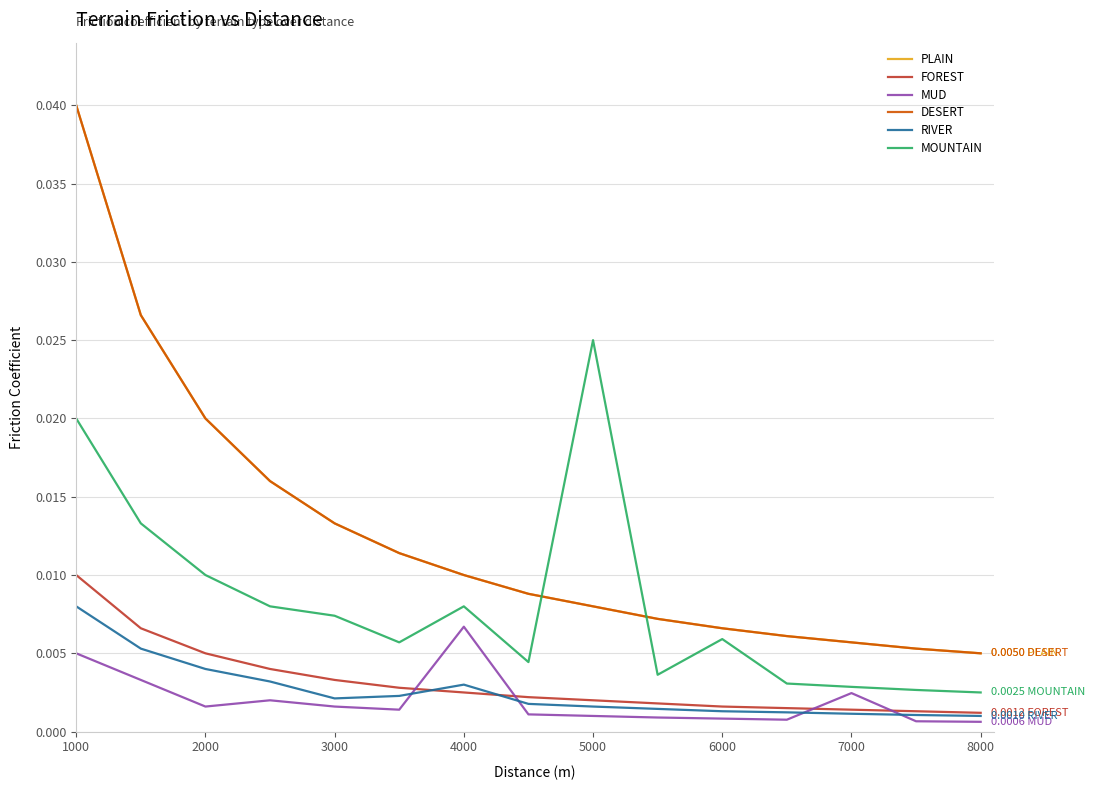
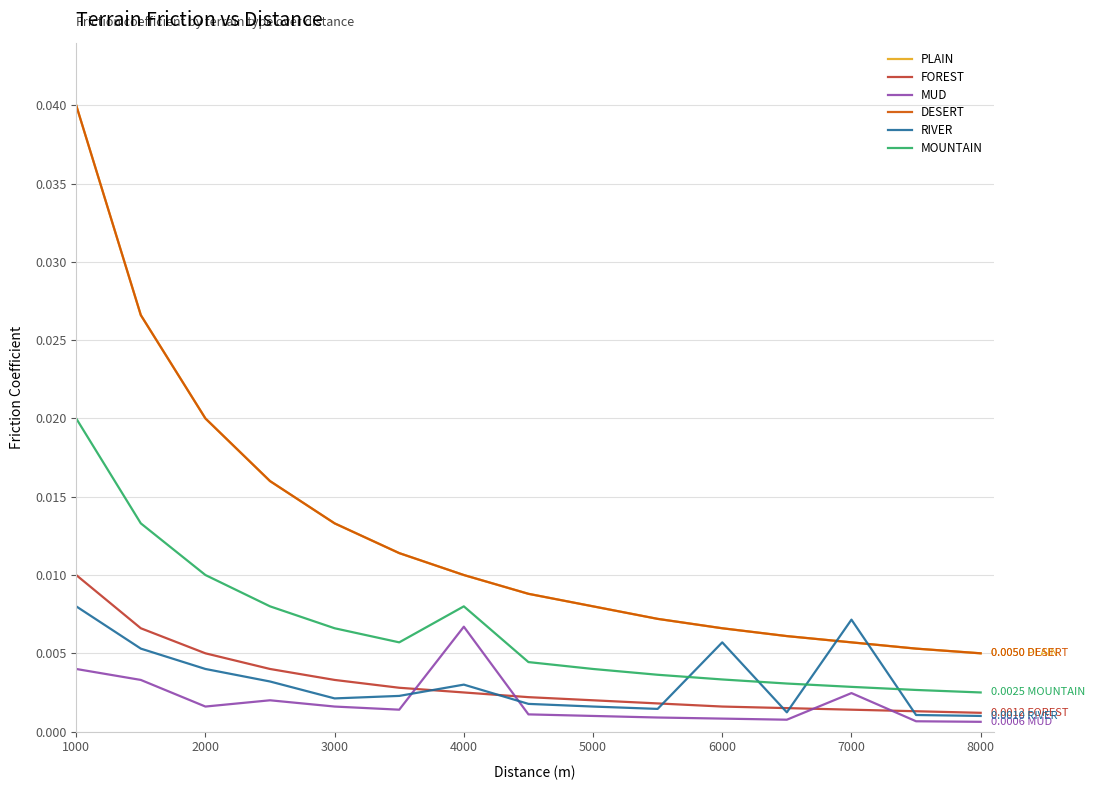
  {
    "MUD": {
-     "1000": 0.005,
+     "1000": 0.004,
      "2000": 0.0016,
      "3000": 0.0016,
      "4000": 0.0067,
      "5000": 0.001,
      "6000": 0.0008,
      "7000": 0.0025
    },
    "RIVER": {
      "1000": 0.0080,
      "2000": 0.0040,
      "3000": 0.0021,
      "4000": 0.0030,
      "5000": 0.0016,
-     "6000": 0.0013,
-     "7000": 0.0011
+     "6000": 0.0057,
+     "7000": 0.0072
    },
    "MOUNTAIN": {
      "1000": 0.0200,
      "2000": 0.0100,
-     "3000": 0.0074,
+     "3000": 0.0066,
      "4000": 0.0080,
-     "5000": 0.025,
-     "6000": 0.0059,
+     "5000": 0.004,
+     "6000": 0.0033,
      "7000": 0.0029
    }
  }
